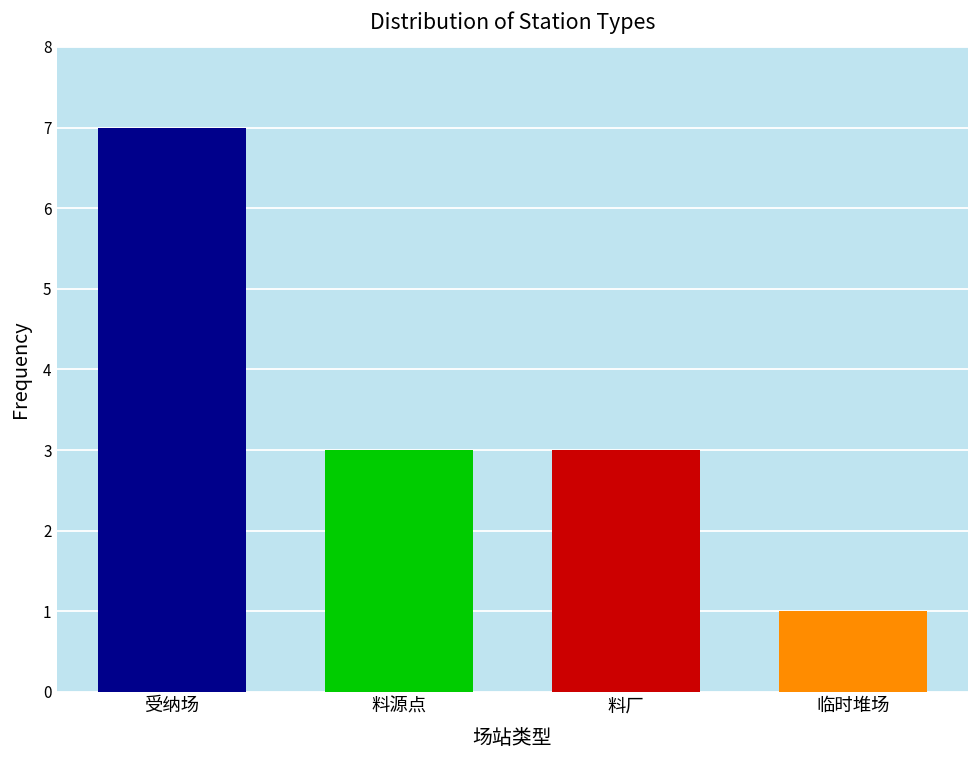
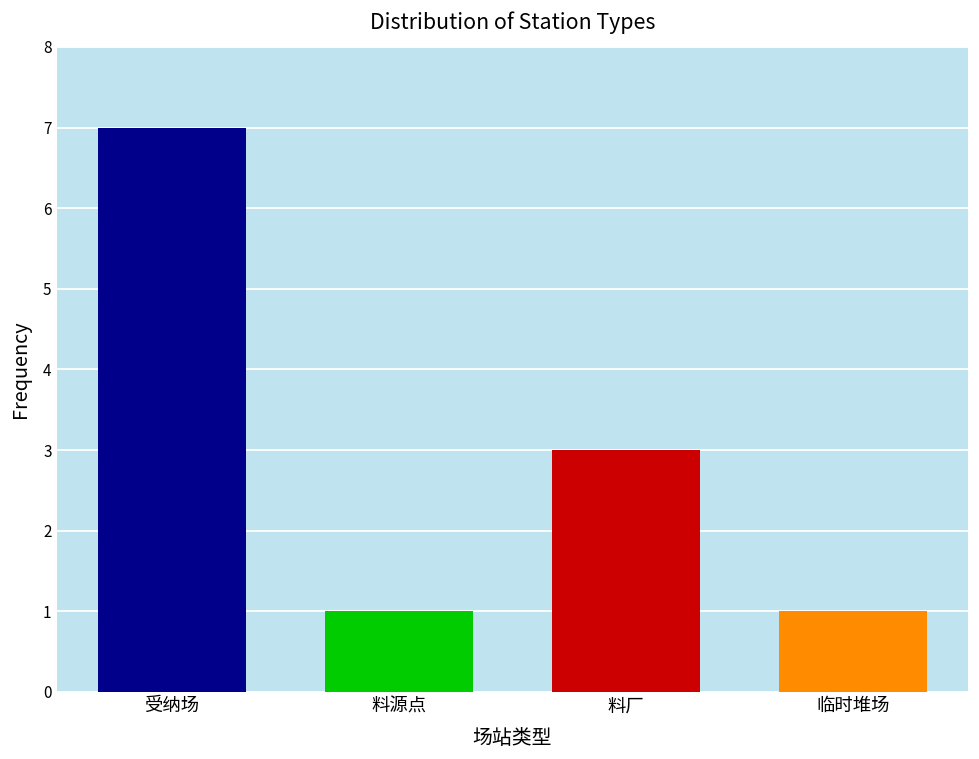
  {
    "受纳场": 7,
-   "料源点": 3,
+   "料源点": 1,
    "料厂": 3,
    "临时堆场": 1
  }
